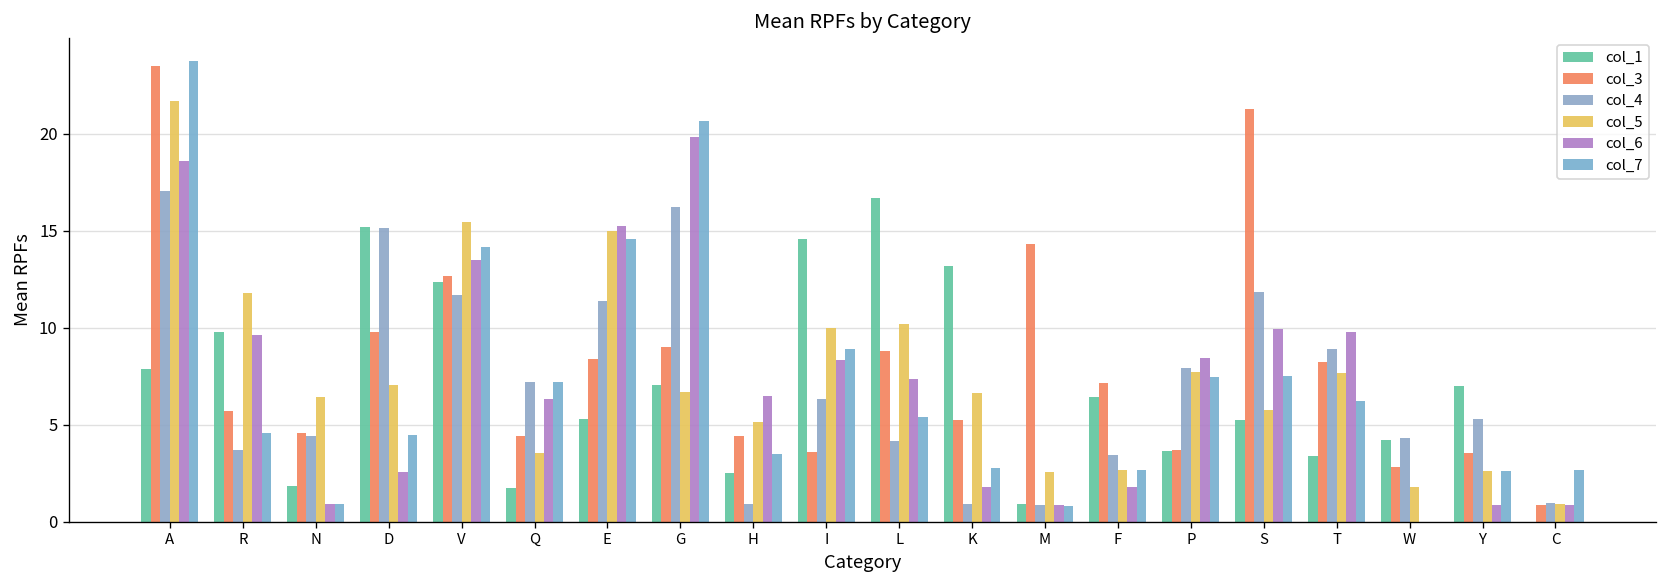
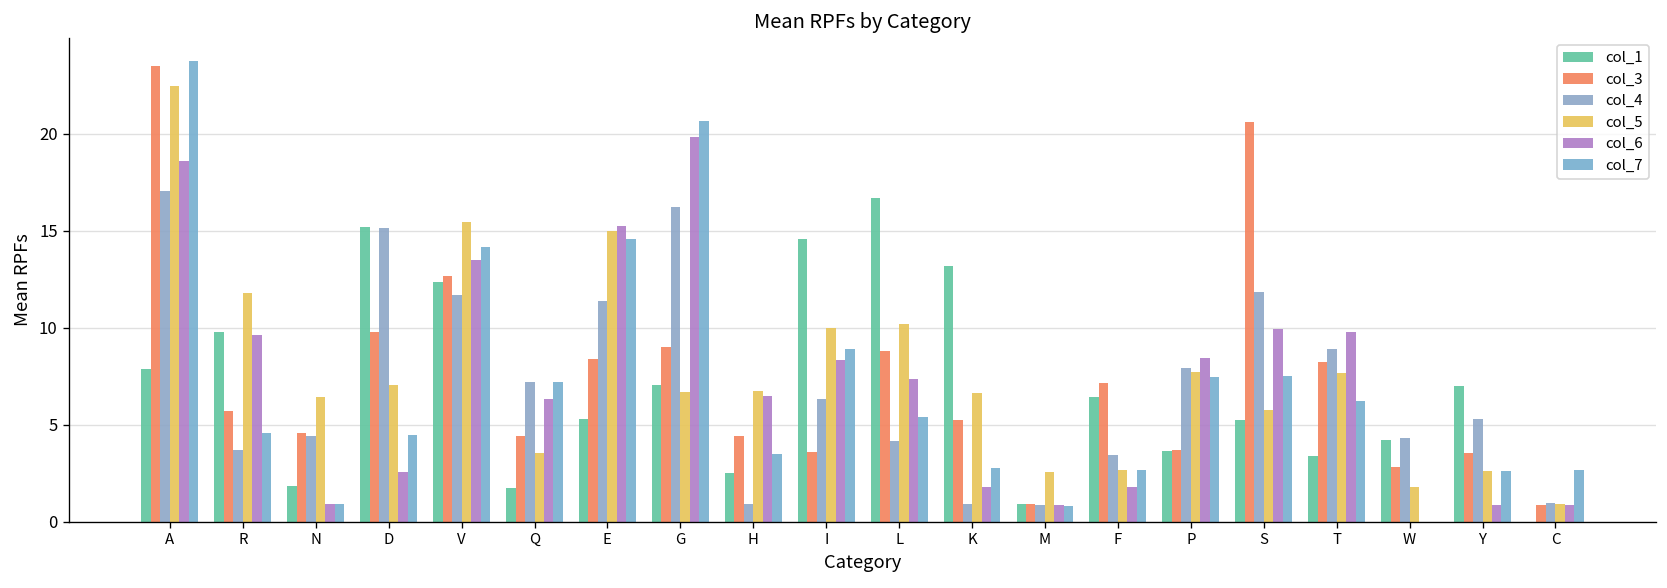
  {
    "col_3": {
      "A": 23.5,
      "R": 5.7,
      "N": 4.6,
      "D": 9.8,
      "V": 12.7,
      "Q": 4.4,
      "E": 8.4,
      "G": 9.0,
      "H": 4.4,
      "I": 3.6,
      "L": 8.8,
      "K": 5.3,
-     "M": 14.3,
+     "M": 0.9,
      "F": 7.2,
      "P": 3.7,
-     "S": 21.3,
+     "S": 20.6,
      "T": 8.2,
      "W": 2.8,
      "Y": 3.6,
      "C": 0.9
    },
    "col_5": {
-     "A": 21.7,
+     "A": 22.5,
      "R": 11.8,
      "N": 6.5,
      "D": 7.1,
      "V": 15.5,
      "Q": 3.6,
      "E": 15.0,
      "G": 6.7,
-     "H": 5.2,
+     "H": 6.8,
      "I": 10.0,
      "L": 10.2,
      "K": 6.7,
      "M": 2.6,
      "F": 2.7,
      "P": 7.7,
      "S": 5.8,
      "T": 7.7,
      "W": 1.8,
      "Y": 2.6,
      "C": 0.9
    }
  }
